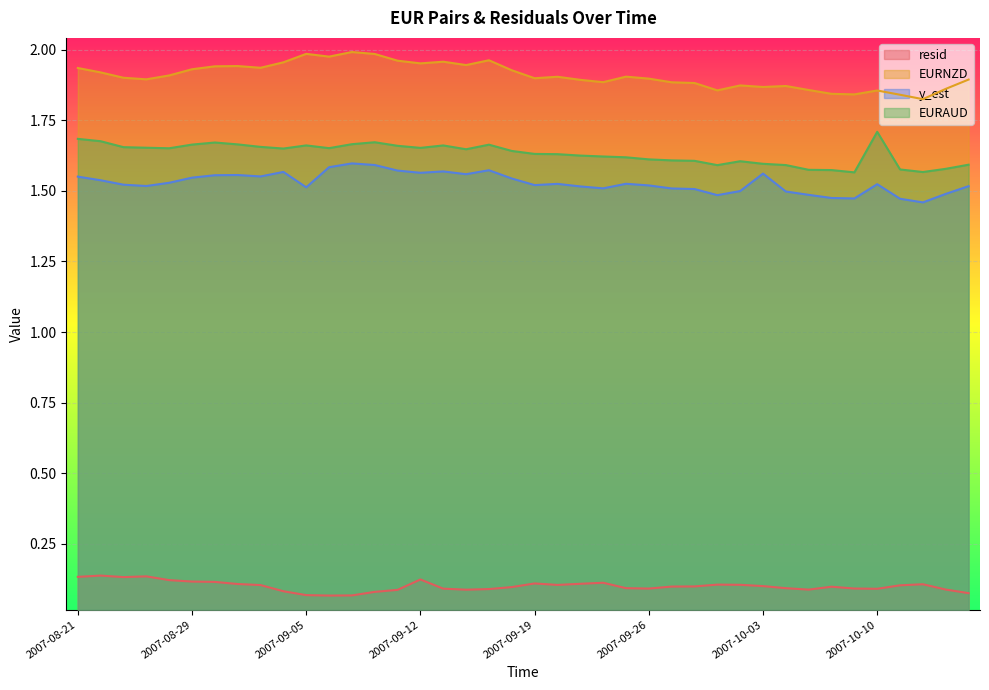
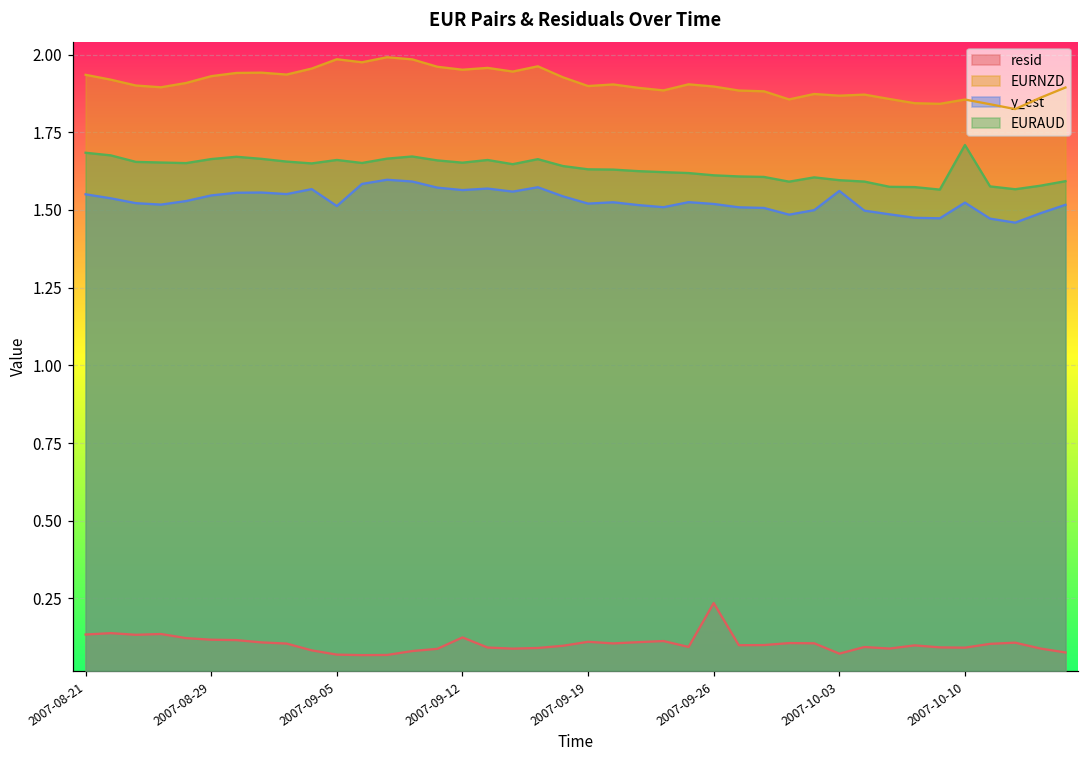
  {
    "resid": {
      "2007-08-21": 0.13,
      "2007-08-29": 0.12,
      "2007-09-05": 0.07,
      "2007-09-12": 0.12,
      "2007-09-19": 0.11,
-     "2007-09-26": 0.09,
-     "2007-10-03": 0.10,
+     "2007-09-26": 0.24,
+     "2007-10-03": 0.07,
      "2007-10-10": 0.09
    },
    "EURNZD": {
      "2007-08-21": 1.93,
      "2007-08-29": 1.93,
      "2007-09-05": 1.99,
      "2007-09-12": 1.95,
      "2007-09-19": 1.90,
      "2007-09-26": 1.90,
      "2007-10-03": 1.87,
      "2007-10-10": 1.86
    },
    "y_est": {
      "2007-08-21": 1.55,
      "2007-08-29": 1.55,
      "2007-09-05": 1.51,
      "2007-09-12": 1.56,
      "2007-09-19": 1.52,
      "2007-09-26": 1.52,
      "2007-10-03": 1.56,
      "2007-10-10": 1.52
    },
    "EURAUD": {
      "2007-08-21": 1.68,
      "2007-08-29": 1.66,
      "2007-09-05": 1.66,
      "2007-09-12": 1.65,
      "2007-09-19": 1.63,
      "2007-09-26": 1.61,
      "2007-10-03": 1.60,
      "2007-10-10": 1.71
    }
  }
